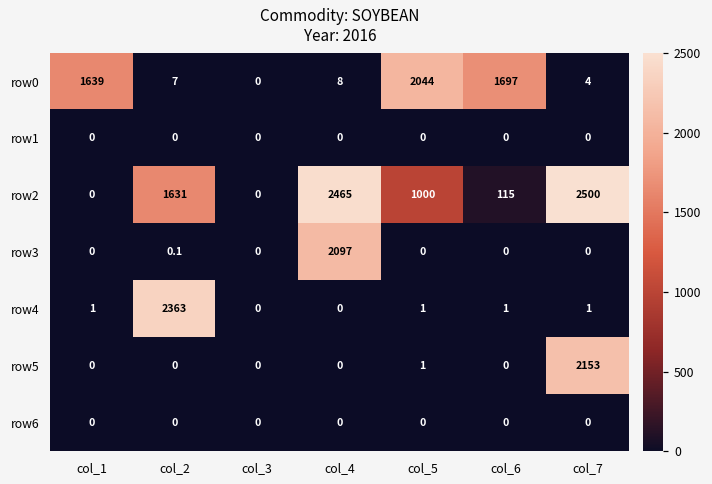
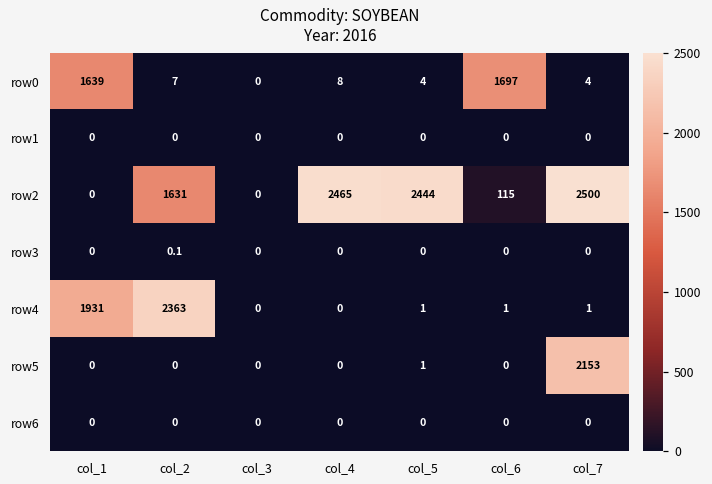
  {
    "row0": {
      "col_1": 1639,
      "col_2": 7,
      "col_3": 0,
      "col_4": 8,
-     "col_5": 2044,
+     "col_5": 4,
      "col_6": 1697,
      "col_7": 4
    },
    "row1": {
      "col_1": 0,
      "col_2": 0,
      "col_3": 0,
      "col_4": 0,
      "col_5": 0,
      "col_6": 0,
      "col_7": 0
    },
    "row2": {
      "col_1": 0,
      "col_2": 1631,
      "col_3": 0,
      "col_4": 2465,
-     "col_5": 1000,
+     "col_5": 2444,
      "col_6": 115,
      "col_7": 2500
    },
    "row3": {
      "col_1": 0,
      "col_2": 0.1,
      "col_3": 0,
-     "col_4": 2097,
+     "col_4": 0,
      "col_5": 0,
      "col_6": 0,
      "col_7": 0
    },
    "row4": {
-     "col_1": 1,
+     "col_1": 1931,
      "col_2": 2363,
      "col_3": 0,
      "col_4": 0,
      "col_5": 1,
      "col_6": 1,
      "col_7": 1
    },
    "row5": {
      "col_1": 0,
      "col_2": 0,
      "col_3": 0,
      "col_4": 0,
      "col_5": 1,
      "col_6": 0,
      "col_7": 2153
    },
    "row6": {
      "col_1": 0,
      "col_2": 0,
      "col_3": 0,
      "col_4": 0,
      "col_5": 0,
      "col_6": 0,
      "col_7": 0
    }
  }
